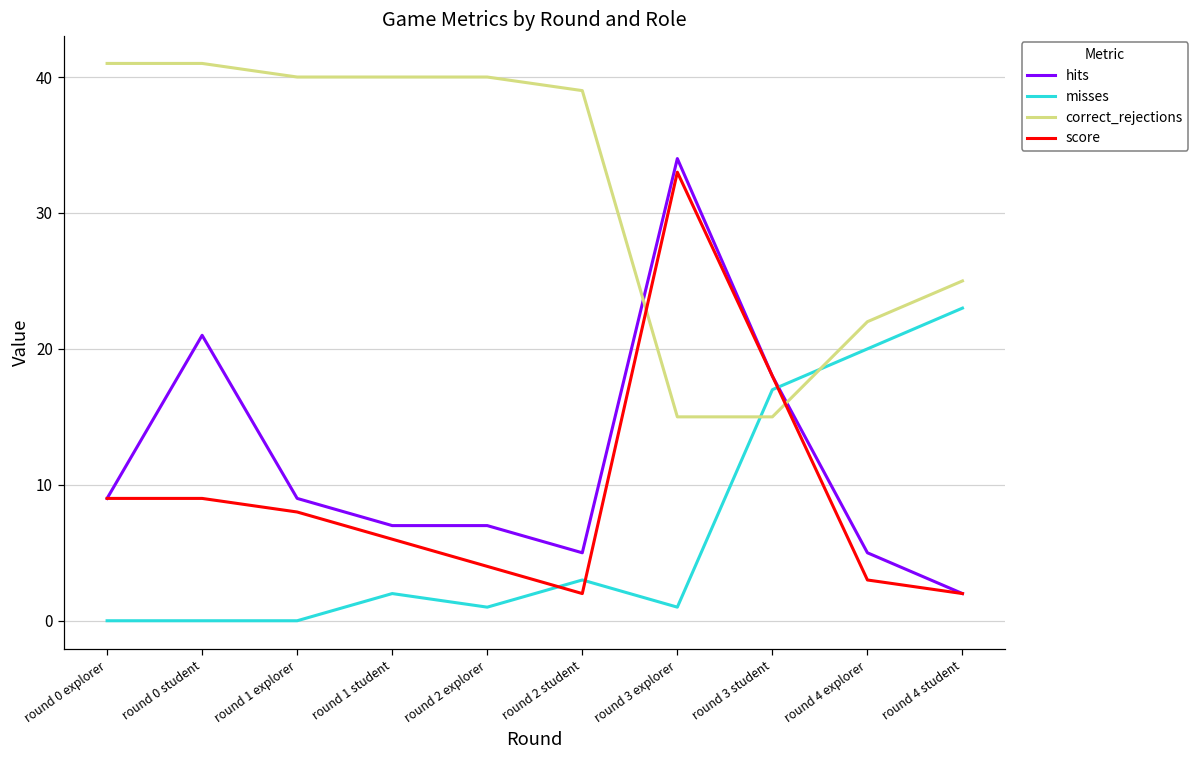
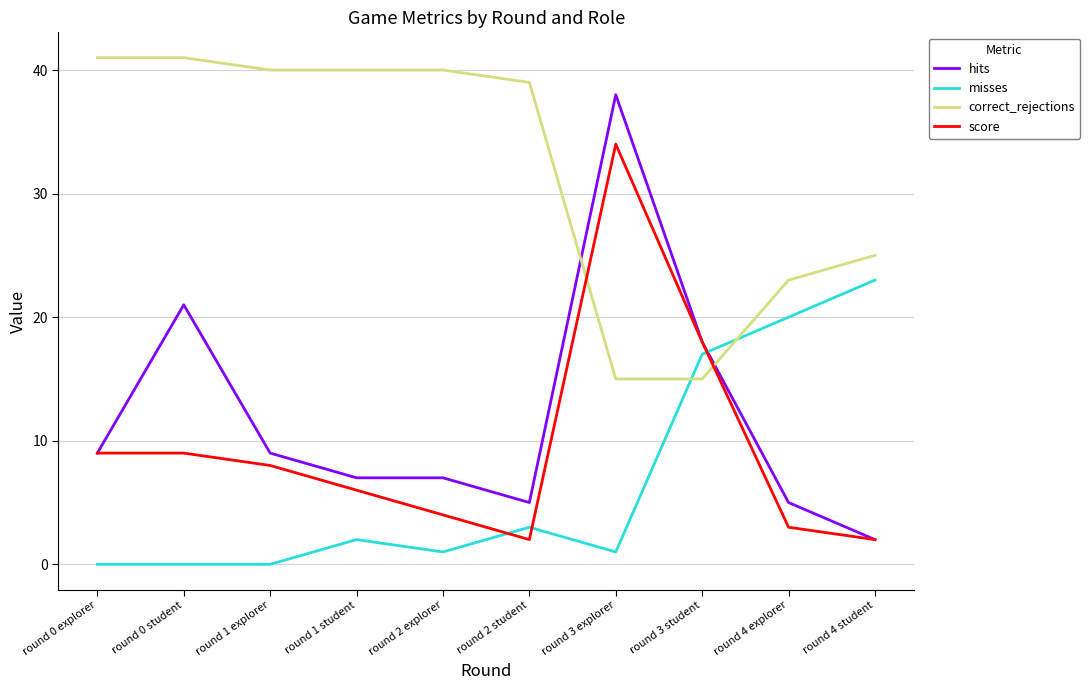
  {
    "hits": {
      "round 0 student": 21,
      "round 1 explorer": 9,
      "round 1 student": 7,
      "round 2 explorer": 7,
      "round 2 student": 5,
-     "round 3 explorer": 34,
+     "round 3 explorer": 38,
      "round 4 explorer": 5
    },
    "misses": {
      "round 0 explorer": 0,
      "round 0 student": 0,
      "round 1 explorer": 0,
      "round 1 student": 2,
      "round 2 explorer": 1,
      "round 2 student": 3,
      "round 3 explorer": 1,
      "round 3 student": 17,
      "round 4 explorer": 20,
      "round 4 student": 23
    },
    "correct_rejections": {
      "round 0 explorer": 41,
      "round 0 student": 41,
      "round 1 explorer": 40,
      "round 1 student": 40,
      "round 2 explorer": 40,
      "round 2 student": 39,
      "round 3 explorer": 15,
      "round 3 student": 15,
-     "round 4 explorer": 22,
+     "round 4 explorer": 23,
      "round 4 student": 25
    },
    "score": {
      "round 0 student": 9,
      "round 1 explorer": 8,
      "round 1 student": 6,
      "round 2 explorer": 4,
      "round 2 student": 2,
-     "round 3 explorer": 33,
+     "round 3 explorer": 34,
      "round 4 explorer": 3
    }
  }
